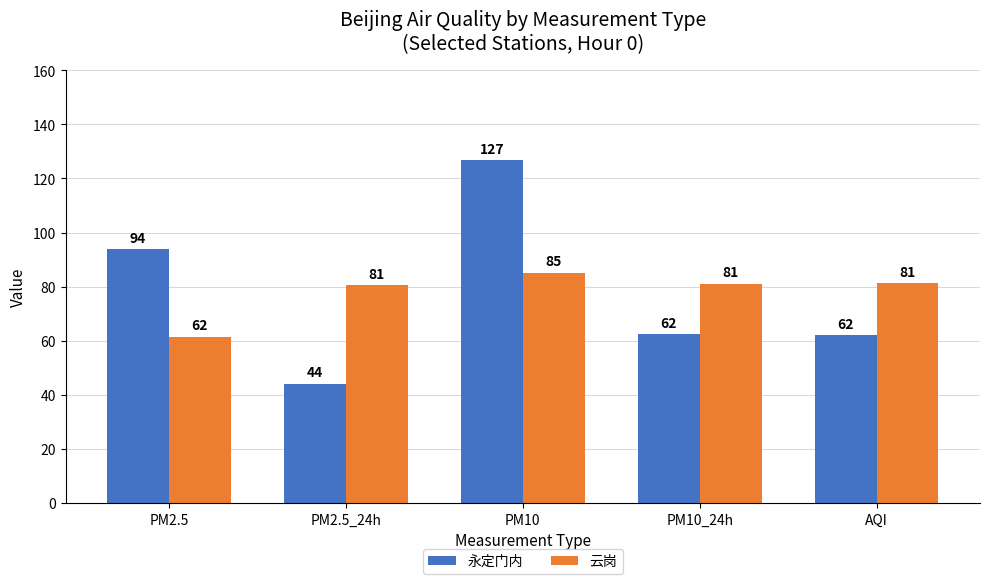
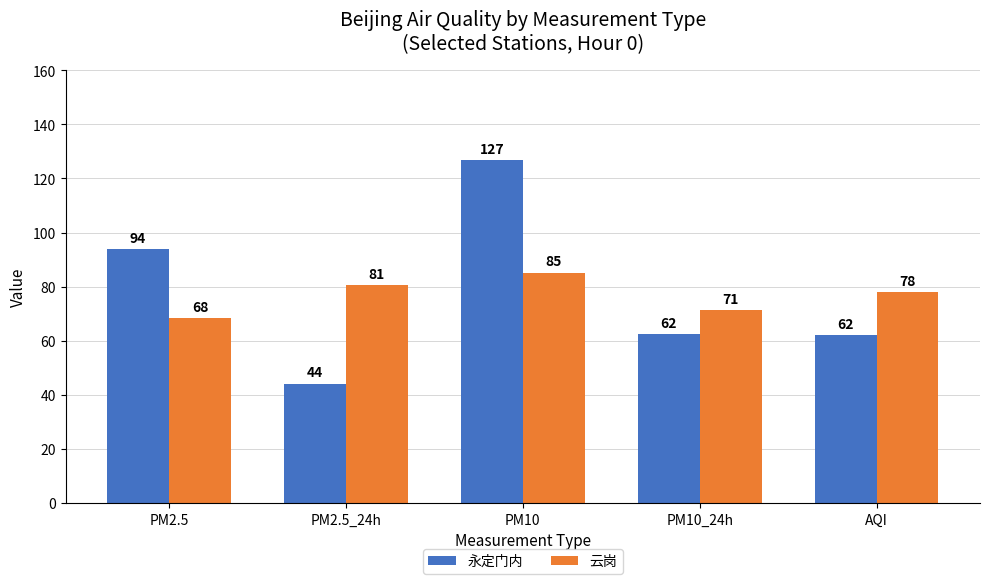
  {
    "永定门内": {
      "PM2.5": 94,
      "PM2.5_24h": 44,
      "PM10": 127,
      "PM10_24h": 62,
      "AQI": 62
    },
    "云岗": {
-     "PM2.5": 62,
+     "PM2.5": 68,
      "PM2.5_24h": 81,
      "PM10": 85,
-     "PM10_24h": 81,
-     "AQI": 81
+     "PM10_24h": 71,
+     "AQI": 78
    }
  }
